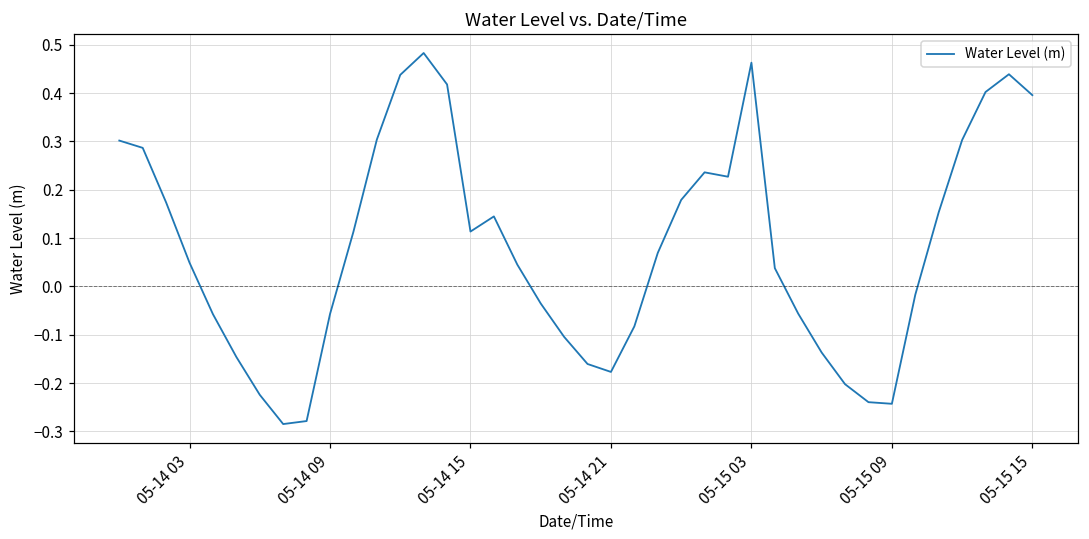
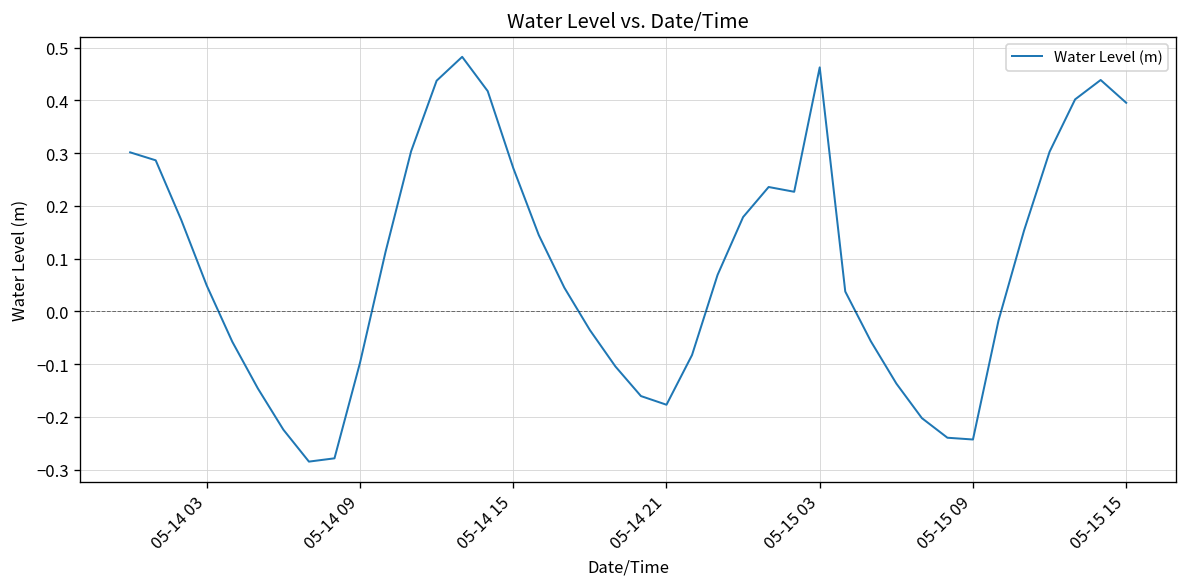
  {
    "05-14 03": 0.05,
-   "05-14 09": -0.06,
-   "05-14 15": 0.11,
+   "05-14 09": -0.10,
+   "05-14 15": 0.27,
    "05-14 21": -0.18,
    "05-15 03": 0.46,
    "05-15 09": -0.24,
    "05-15 15": 0.40
  }
